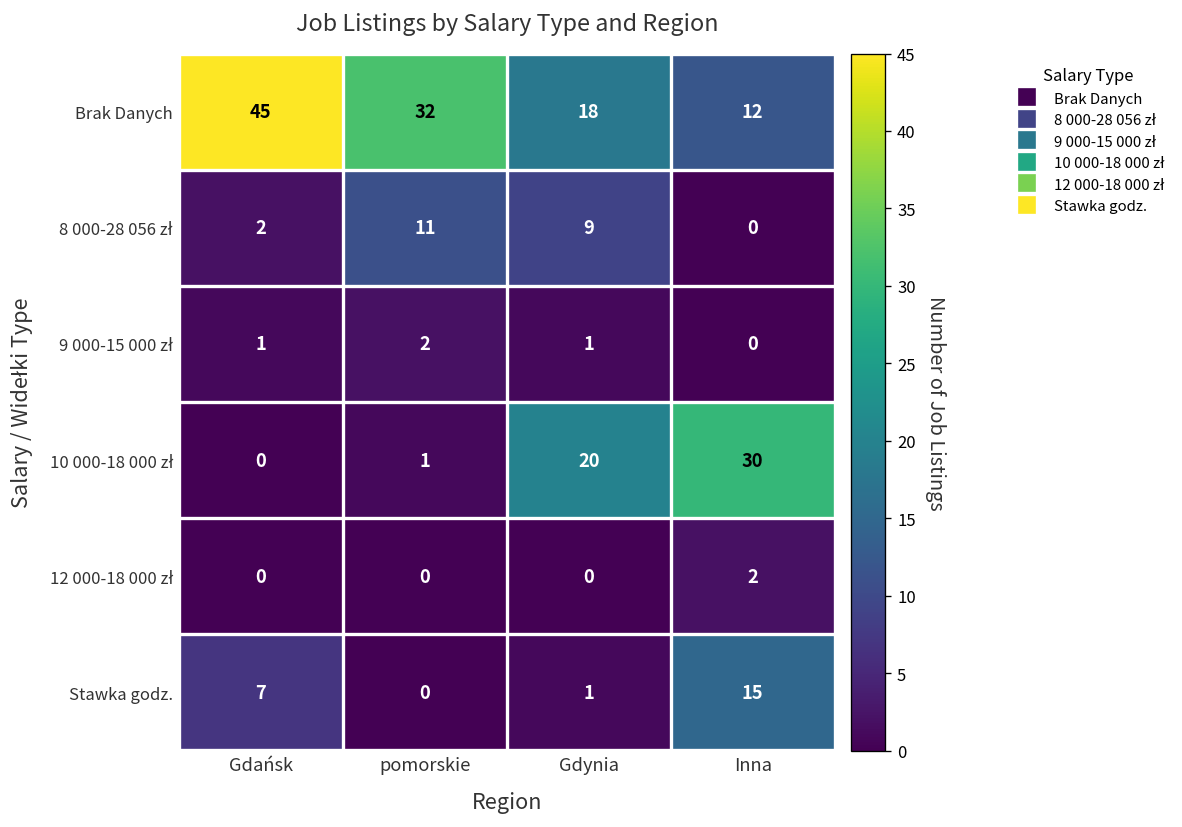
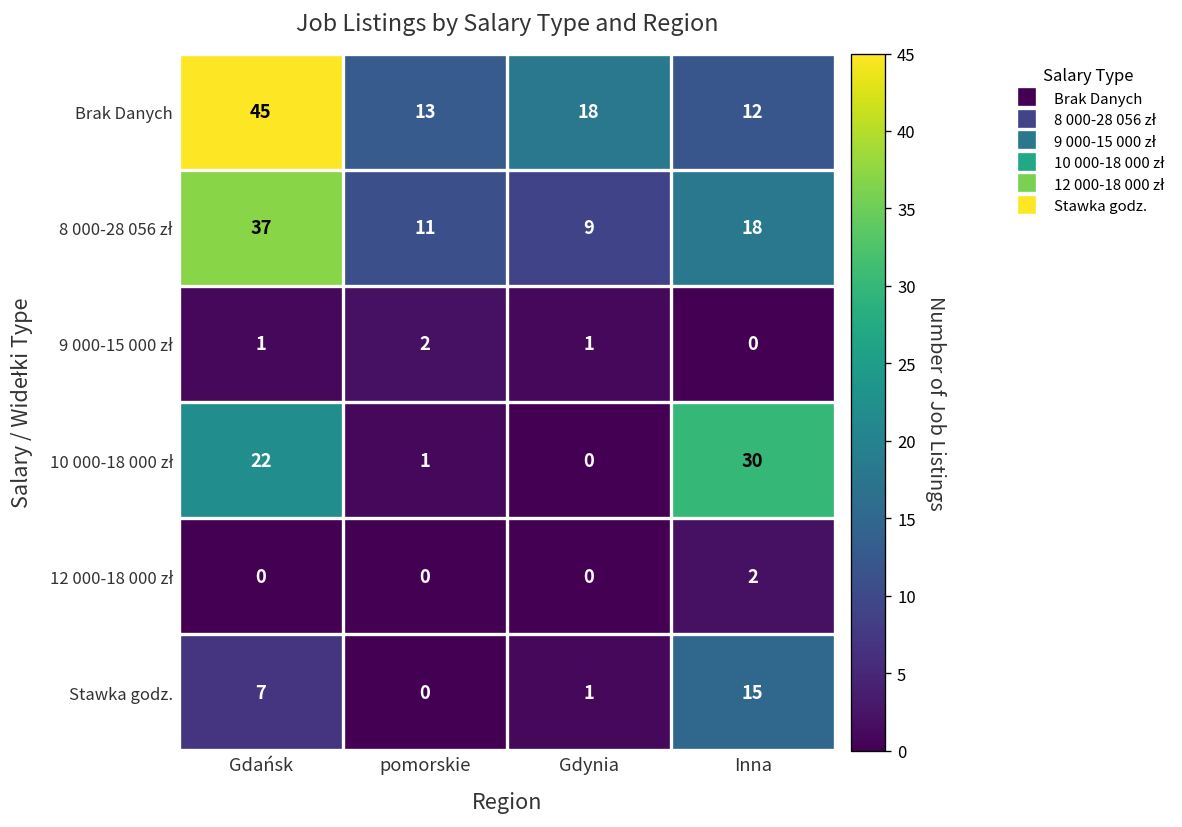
  {
    "Brak Danych": {
      "Gdańsk": 45,
-     "pomorskie": 32,
+     "pomorskie": 13,
      "Gdynia": 18,
      "Inna": 12
    },
    "8 000-28 056 zł": {
-     "Gdańsk": 2,
+     "Gdańsk": 37,
      "pomorskie": 11,
      "Gdynia": 9,
-     "Inna": 0
+     "Inna": 18
    },
    "9 000-15 000 zł": {
      "Gdańsk": 1,
      "pomorskie": 2,
      "Gdynia": 1,
      "Inna": 0
    },
    "10 000-18 000 zł": {
-     "Gdańsk": 0,
+     "Gdańsk": 22,
      "pomorskie": 1,
-     "Gdynia": 20,
+     "Gdynia": 0,
      "Inna": 30
    },
    "12 000-18 000 zł": {
      "Gdańsk": 0,
      "pomorskie": 0,
      "Gdynia": 0,
      "Inna": 2
    },
    "Stawka godz.": {
      "Gdańsk": 7,
      "pomorskie": 0,
      "Gdynia": 1,
      "Inna": 15
    }
  }
